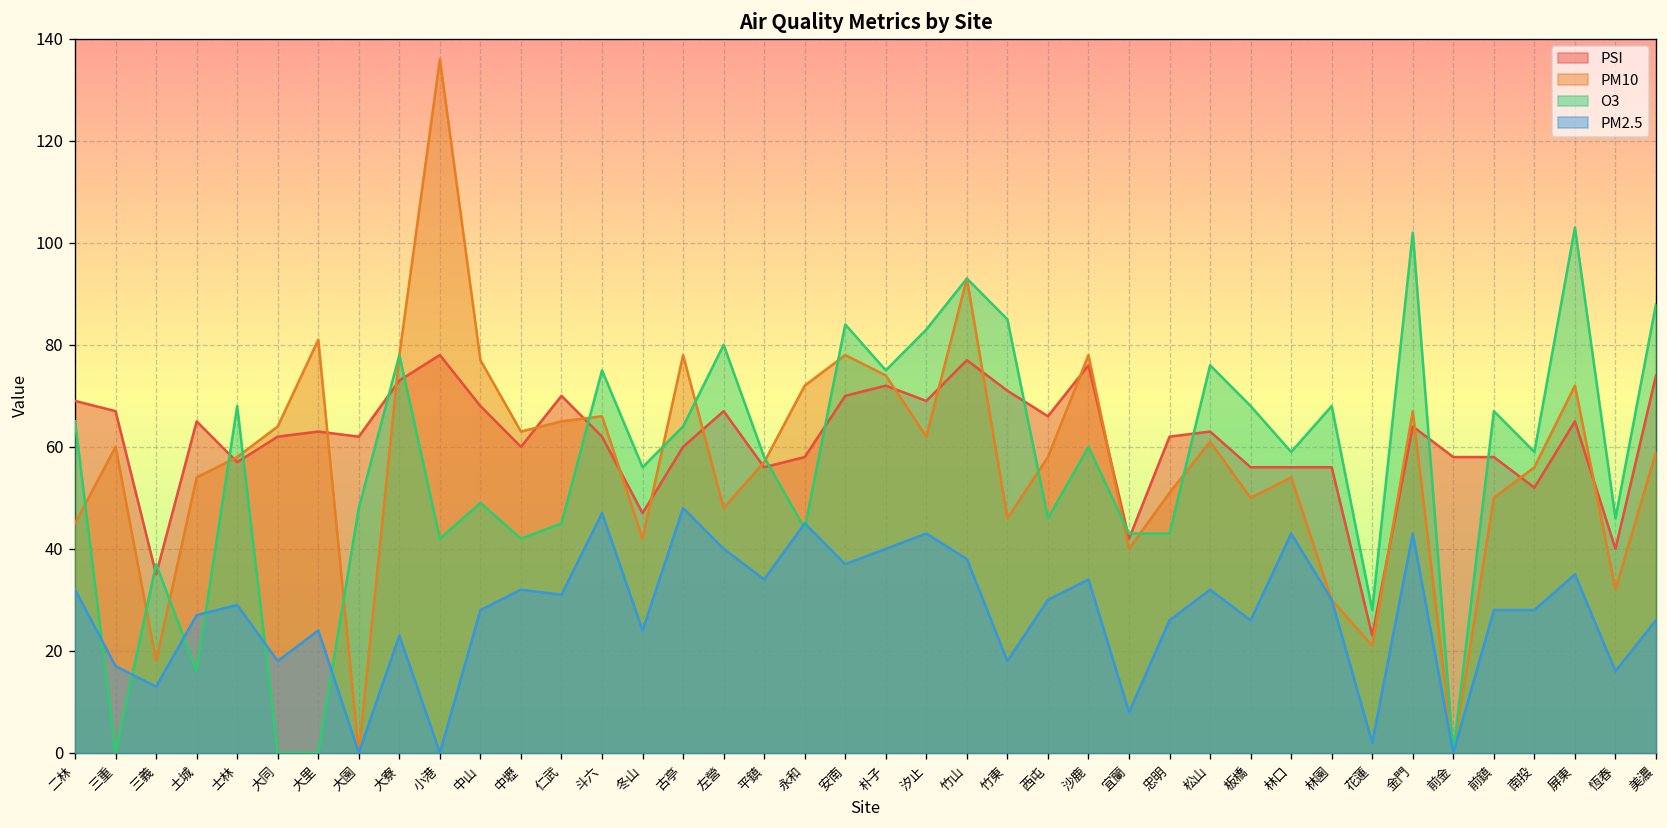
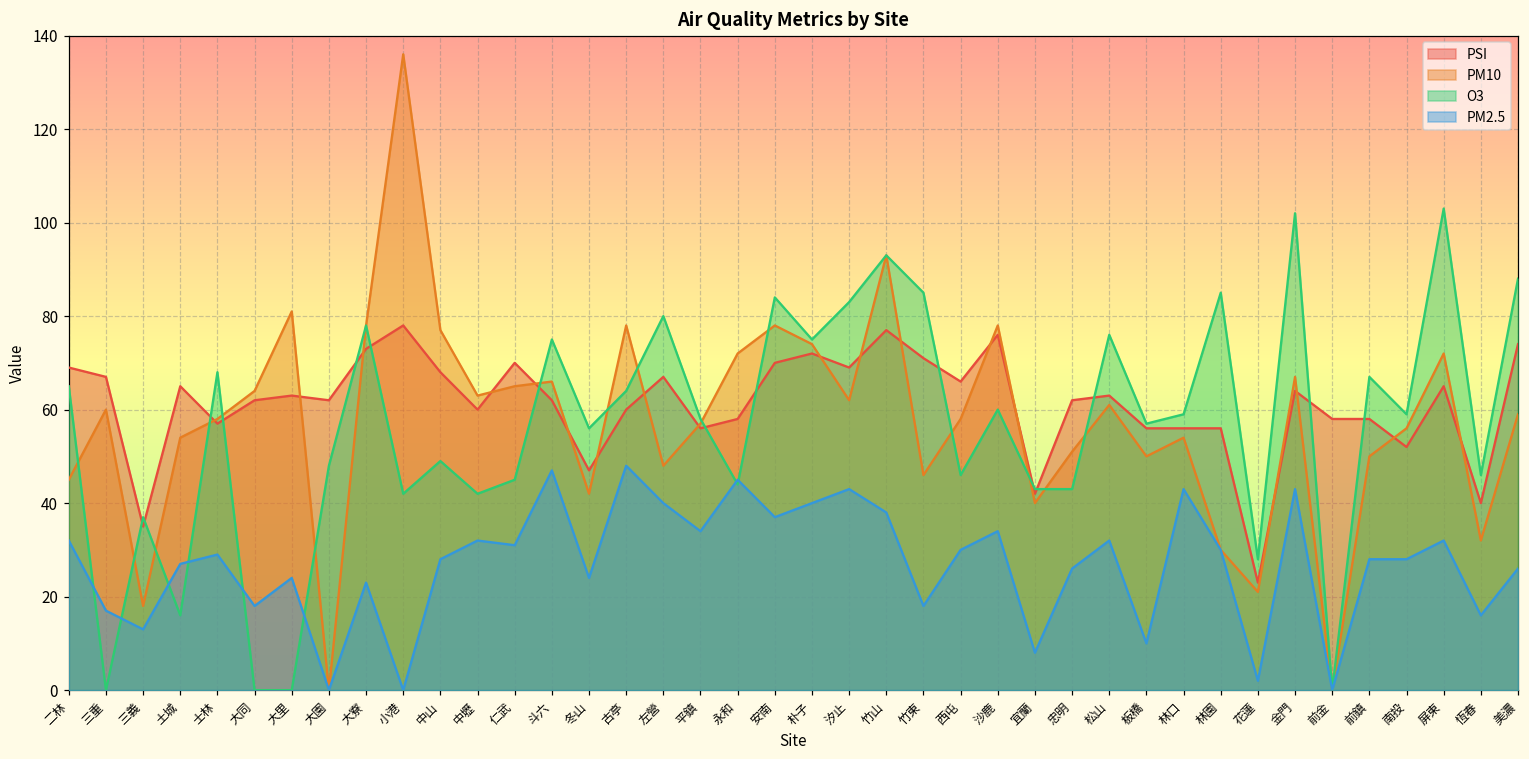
  {
    "O3": {
      "二林": 65,
      "三重": 0,
      "三義": 37,
      "土城": 16,
      "士林": 68,
      "大同": 0,
      "大里": 0,
      "大園": 48,
      "小港": 42,
      "中山": 49,
      "中壢": 42,
      "仁武": 45,
      "斗六": 75,
      "冬山": 56,
      "古亭": 64,
      "左營": 80,
      "平鎮": 58,
      "永和": 44,
      "安南": 84,
      "朴子": 75,
      "汐止": 83,
      "竹東": 85,
      "西屯": 46,
      "沙鹿": 60,
      "宜蘭": 43,
      "忠明": 43,
      "松山": 76,
-     "板橋": 68,
+     "板橋": 57,
      "林口": 59,
-     "林園": 68,
+     "林園": 85,
      "花蓮": 28,
      "金門": 102,
      "前鎮": 67,
      "南投": 59,
      "屏東": 103,
      "恆春": 46,
      "美濃": 88
    },
    "PM2.5": {
      "二林": 32,
      "三重": 17,
      "三義": 13,
      "土城": 27,
      "士林": 29,
      "大同": 18,
      "大里": 24,
      "大寮": 23,
      "小港": 0,
      "中山": 28,
      "中壢": 32,
      "仁武": 31,
      "斗六": 47,
      "冬山": 24,
      "古亭": 48,
      "左營": 40,
      "平鎮": 34,
      "永和": 45,
      "安南": 37,
      "朴子": 40,
      "汐止": 43,
      "竹山": 38,
      "竹東": 18,
      "西屯": 30,
      "沙鹿": 34,
      "宜蘭": 8,
      "忠明": 26,
      "松山": 32,
-     "板橋": 26,
+     "板橋": 10,
      "林口": 43,
      "花蓮": 2,
      "金門": 43,
      "前鎮": 28,
      "南投": 28,
-     "屏東": 35,
+     "屏東": 32,
      "恆春": 16,
      "美濃": 26
    }
  }
